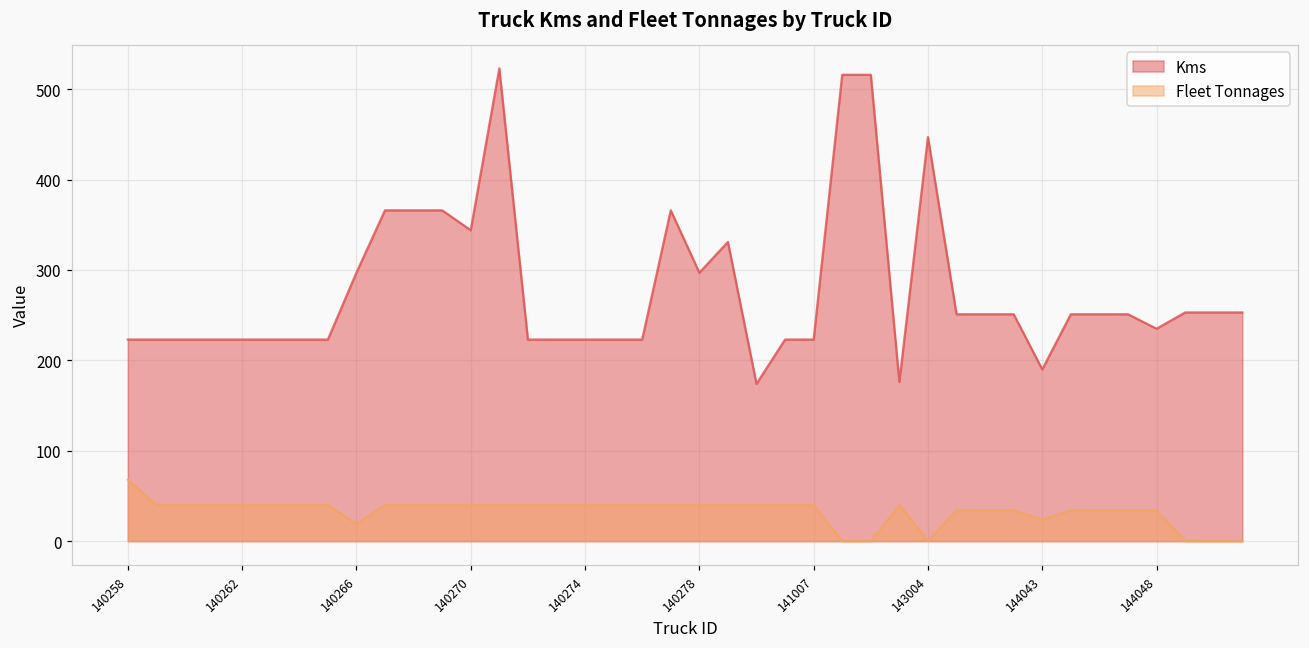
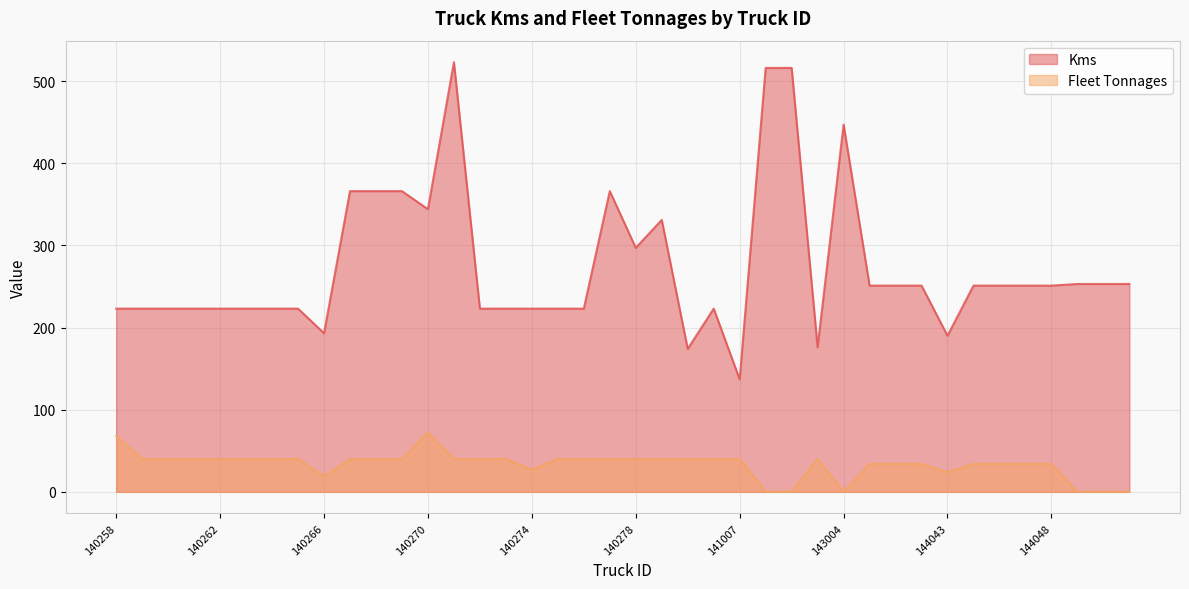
  {
    "Kms": {
      "140258": 220,
      "140262": 220,
-     "140266": 300,
+     "140266": 190,
      "140270": 340,
      "140274": 220,
      "140278": 300,
-     "141007": 220,
+     "141007": 140,
      "143004": 450,
      "144043": 190,
-     "144048": 240
+     "144048": 250
    },
    "Fleet Tonnages": {
      "140258": 70,
      "140262": 40,
      "140266": 20,
-     "140270": 40,
-     "140274": 40,
+     "140270": 70,
+     "140274": 30,
      "140278": 40,
      "141007": 40,
      "143004": 0,
      "144043": 20,
      "144048": 30
    }
  }
